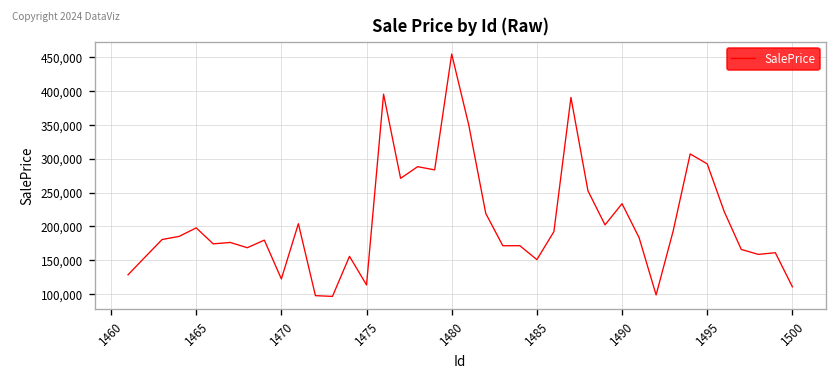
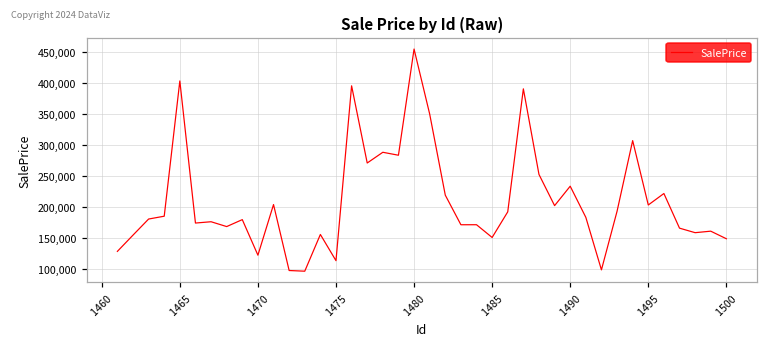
  {
-   "1465": "200,000",
+   "1465": "400,000",
    "1470": "120,000",
    "1475": "110,000",
    "1480": "450,000",
    "1485": "150,000",
    "1490": "230,000",
-   "1495": "290,000",
-   "1500": "110,000"
+   "1495": "200,000",
+   "1500": "150,000"
  }
